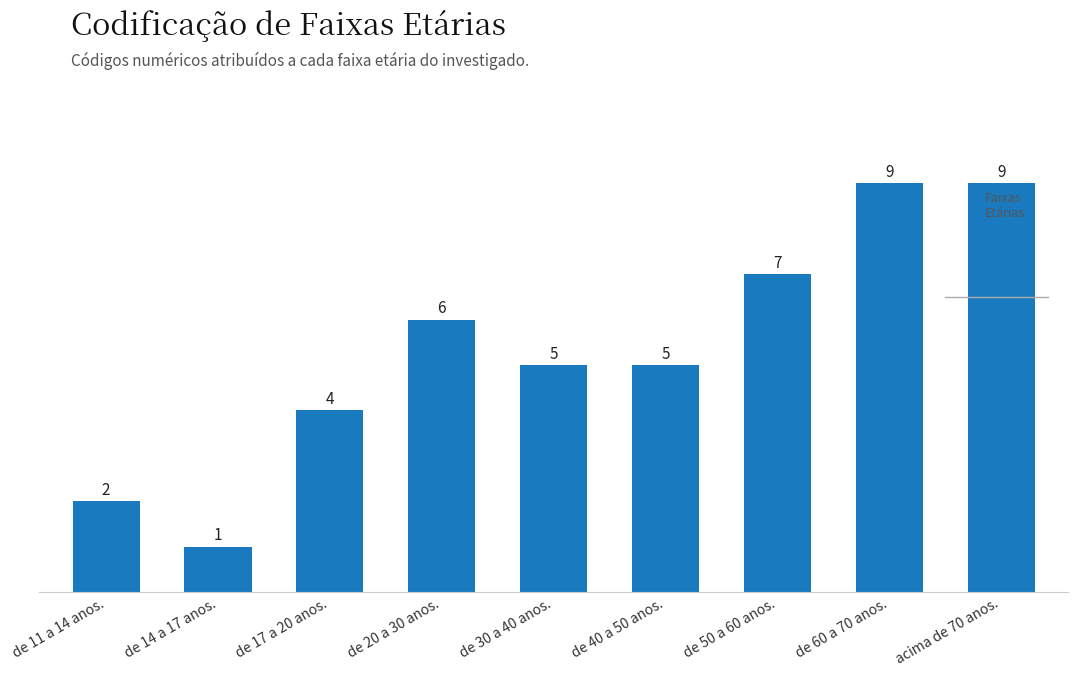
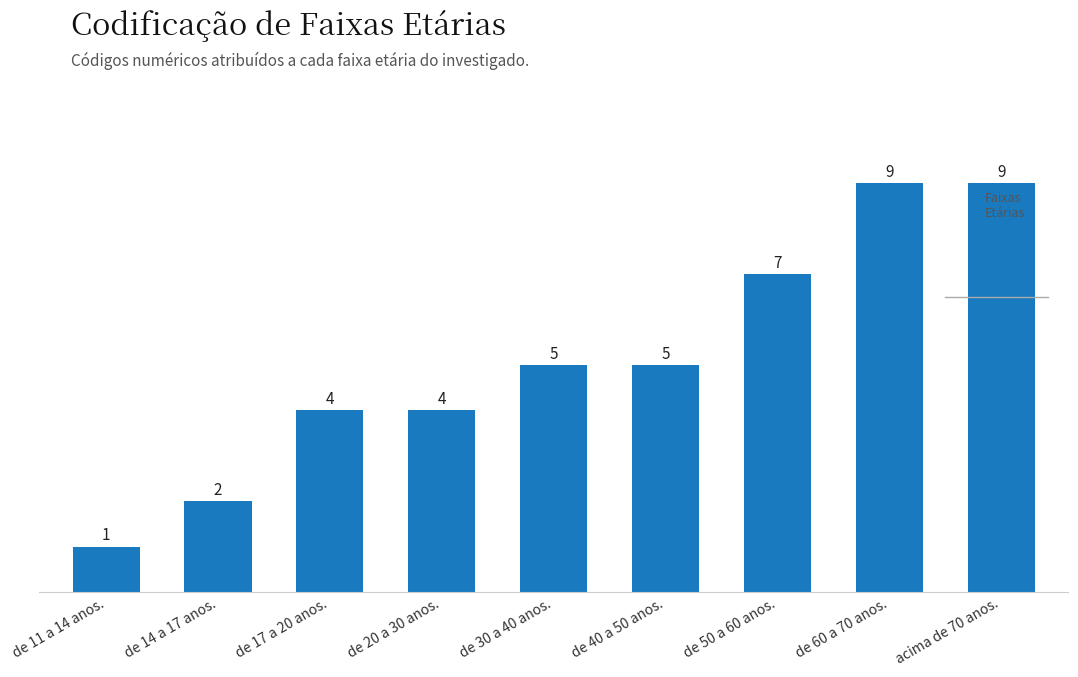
  {
-   "de 11 a 14 anos.": 2,
-   "de 14 a 17 anos.": 1,
+   "de 11 a 14 anos.": 1,
+   "de 14 a 17 anos.": 2,
    "de 17 a 20 anos.": 4,
-   "de 20 a 30 anos.": 6,
+   "de 20 a 30 anos.": 4,
    "de 30 a 40 anos.": 5,
    "de 40 a 50 anos.": 5,
    "de 50 a 60 anos.": 7,
    "de 60 a 70 anos.": 9,
    "acima de 70 anos.": 9
  }
